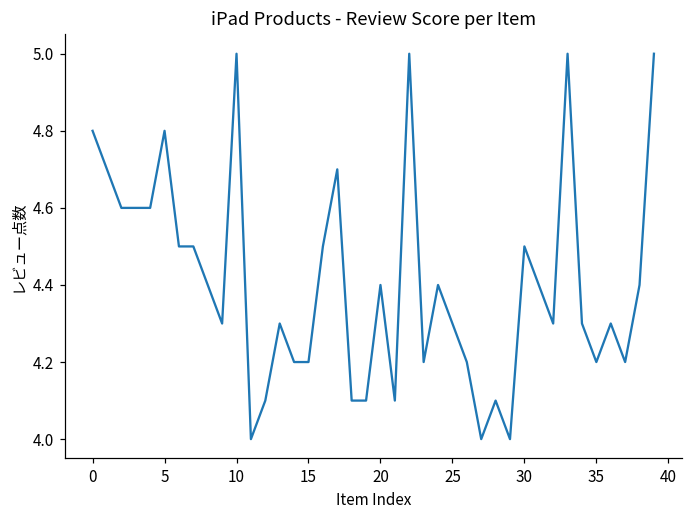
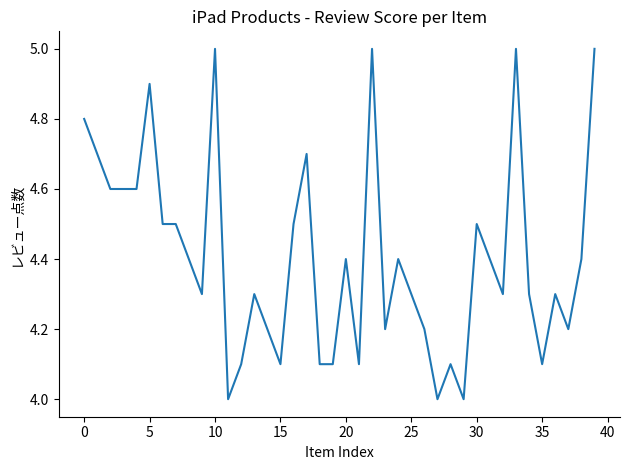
  {
    "0": 4.8,
-   "5": 4.8,
+   "5": 4.9,
    "10": 5.0,
-   "15": 4.2,
+   "15": 4.1,
    "20": 4.4,
    "25": 4.3,
    "30": 4.5,
-   "35": 4.2
+   "35": 4.1
  }
